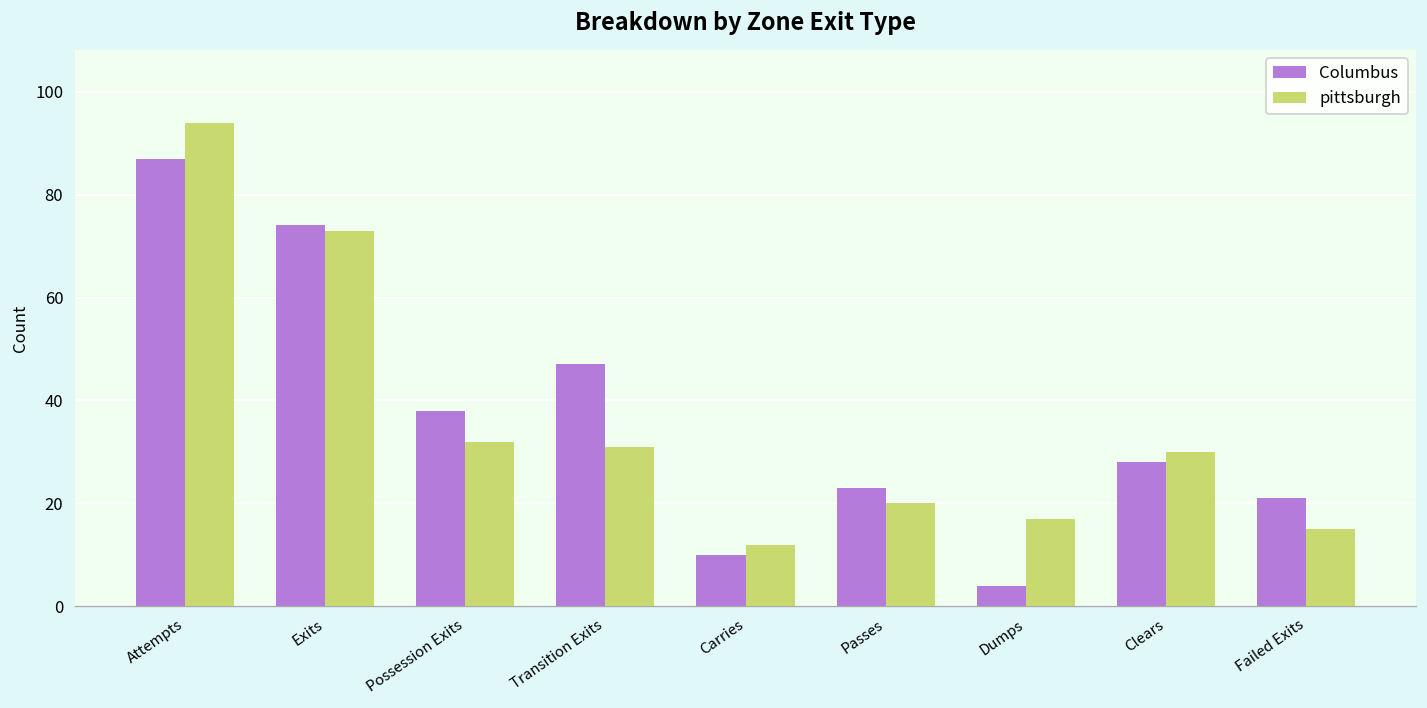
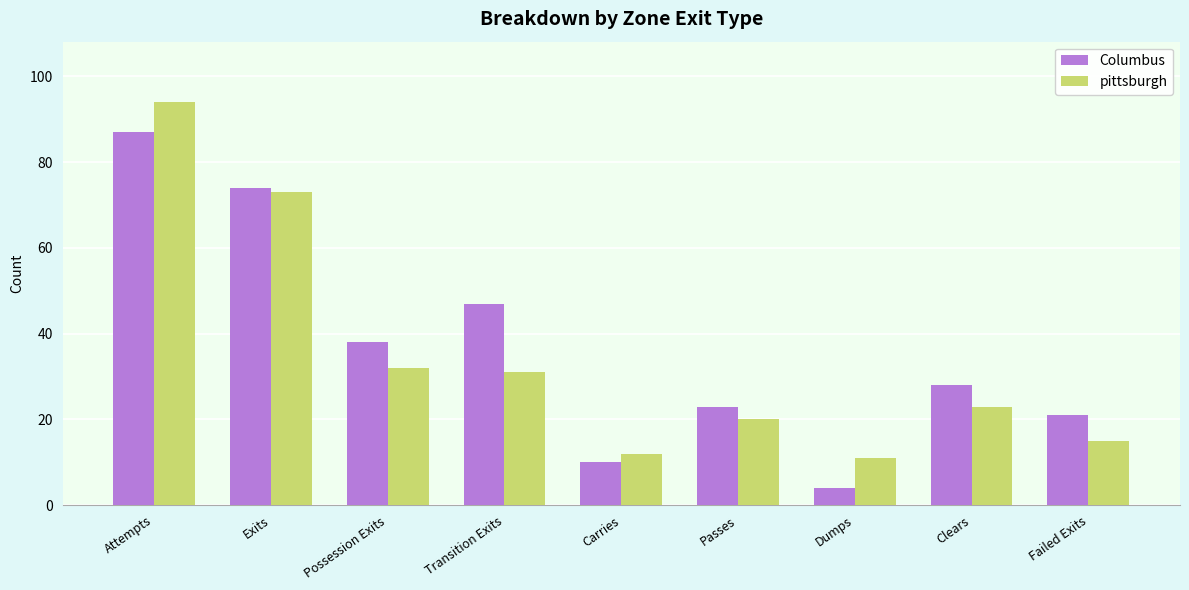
  {
    "Columbus": {
      "Attempts": 87,
      "Exits": 74,
      "Possession Exits": 38,
      "Transition Exits": 47,
      "Carries": 10,
      "Passes": 23,
      "Dumps": 4,
      "Clears": 28,
      "Failed Exits": 21
    },
    "pittsburgh": {
      "Attempts": 94,
      "Exits": 73,
      "Possession Exits": 32,
      "Transition Exits": 31,
      "Carries": 12,
      "Passes": 20,
-     "Dumps": 17,
-     "Clears": 30,
+     "Dumps": 11,
+     "Clears": 23,
      "Failed Exits": 15
    }
  }
